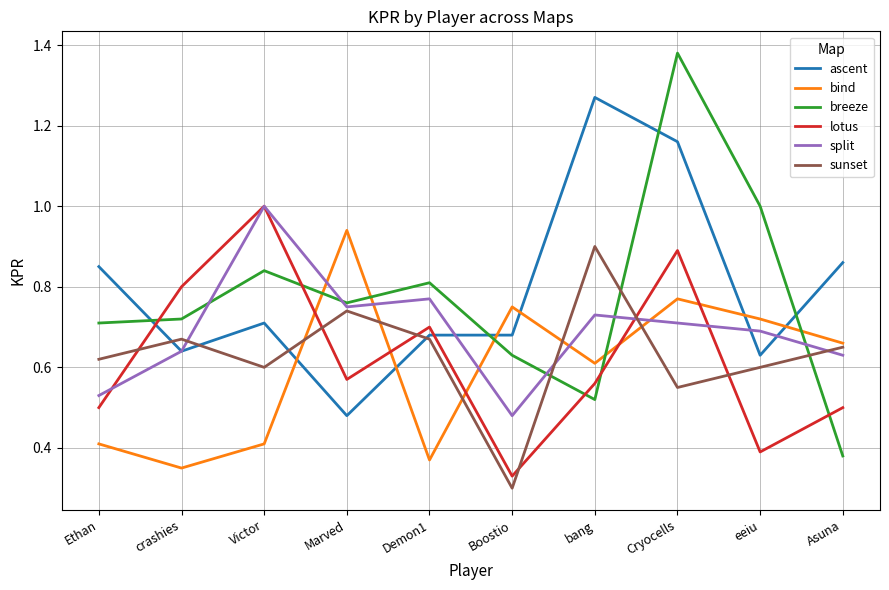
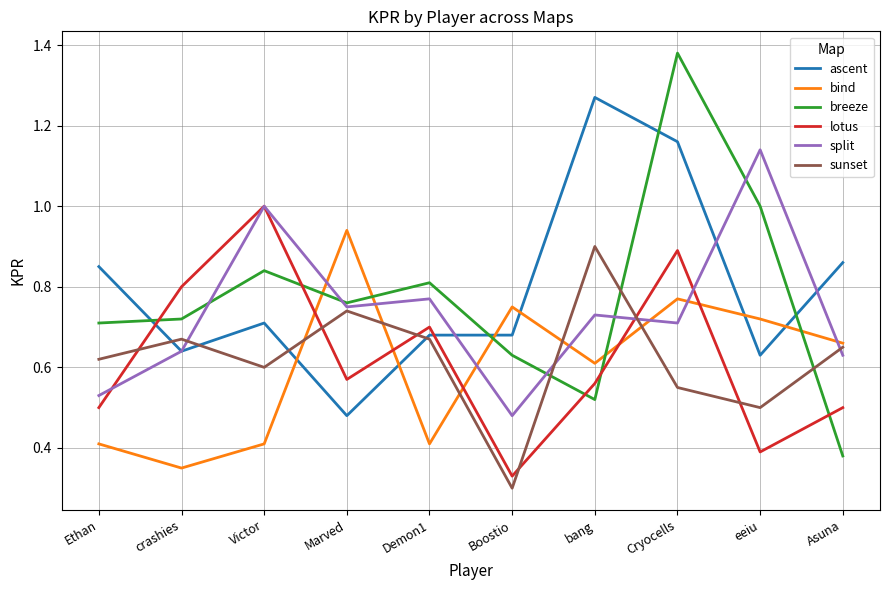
  {
    "ascent": {
      "Ethan": 0.85,
      "Victor": 0.71,
      "Marved": 0.48,
      "Demon1": 0.68,
      "Boostio": 0.68,
      "bang": 1.27,
      "Cryocells": 1.16,
      "eeiu": 0.63,
      "Asuna": 0.86
    },
    "bind": {
      "Ethan": 0.41,
      "crashies": 0.35,
      "Victor": 0.41,
      "Marved": 0.94,
-     "Demon1": 0.37,
+     "Demon1": 0.41,
      "Boostio": 0.75,
      "bang": 0.61,
      "Cryocells": 0.77,
      "eeiu": 0.72,
      "Asuna": 0.66
    },
    "breeze": {
      "Ethan": 0.71,
      "crashies": 0.72,
      "Victor": 0.84,
      "Marved": 0.76,
      "Demon1": 0.81,
      "Boostio": 0.63,
      "bang": 0.52,
      "Cryocells": 1.38,
      "eeiu": 1.00,
      "Asuna": 0.38
    },
    "lotus": {
      "Ethan": 0.50,
      "crashies": 0.80,
      "Marved": 0.57,
      "Demon1": 0.70,
      "Boostio": 0.33,
      "bang": 0.56,
      "Cryocells": 0.89,
      "eeiu": 0.39,
      "Asuna": 0.50
    },
    "split": {
      "Ethan": 0.53,
      "Marved": 0.75,
      "Demon1": 0.77,
      "Boostio": 0.48,
      "bang": 0.73,
      "Cryocells": 0.71,
-     "eeiu": 0.69,
+     "eeiu": 1.14,
      "Asuna": 0.63
    },
    "sunset": {
      "Ethan": 0.62,
      "crashies": 0.67,
      "Victor": 0.6,
      "Marved": 0.74,
      "Demon1": 0.67,
      "Boostio": 0.3,
      "bang": 0.9,
      "Cryocells": 0.55,
-     "eeiu": 0.6,
+     "eeiu": 0.5,
      "Asuna": 0.65
    }
  }
